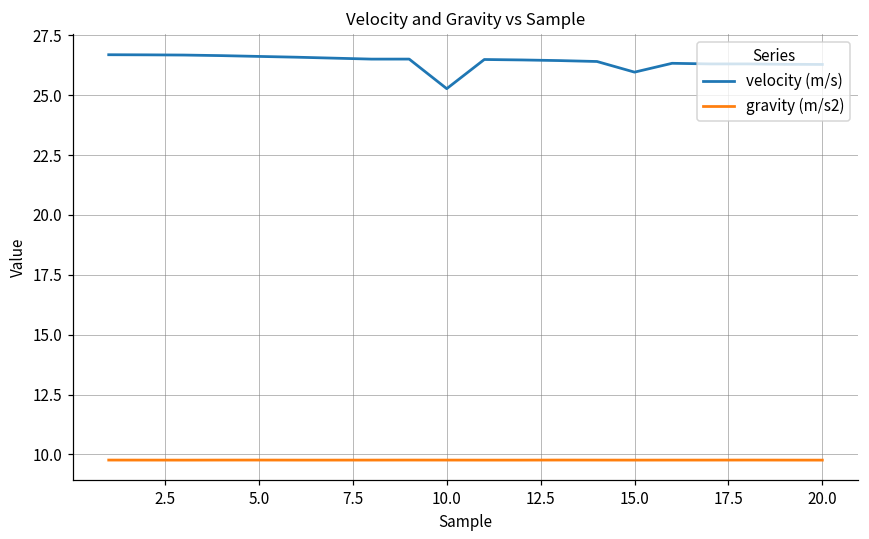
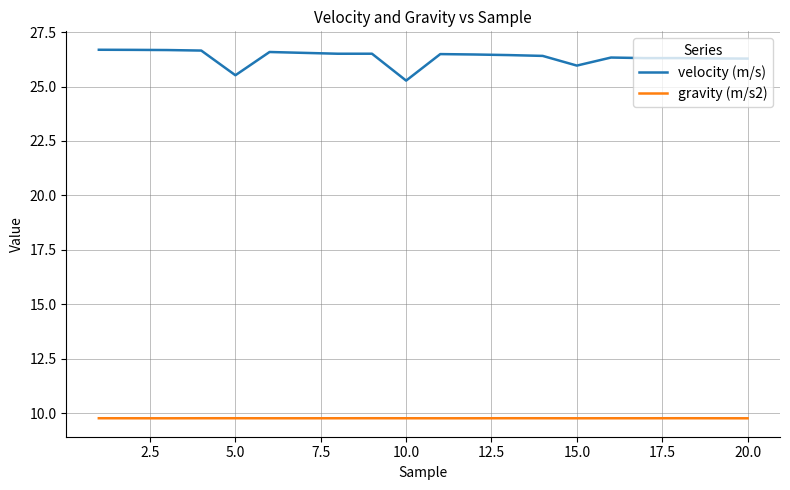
  {
    "velocity (m/s)": {
-     "5.0": 26.6,
+     "5.0": 25.5,
      "10.0": 25.3,
      "15.0": 26.0
    },
    "gravity (m/s2)": {
      "5.0": 9.8,
      "10.0": 9.8,
      "15.0": 9.8,
      "20.0": 9.8
    }
  }
